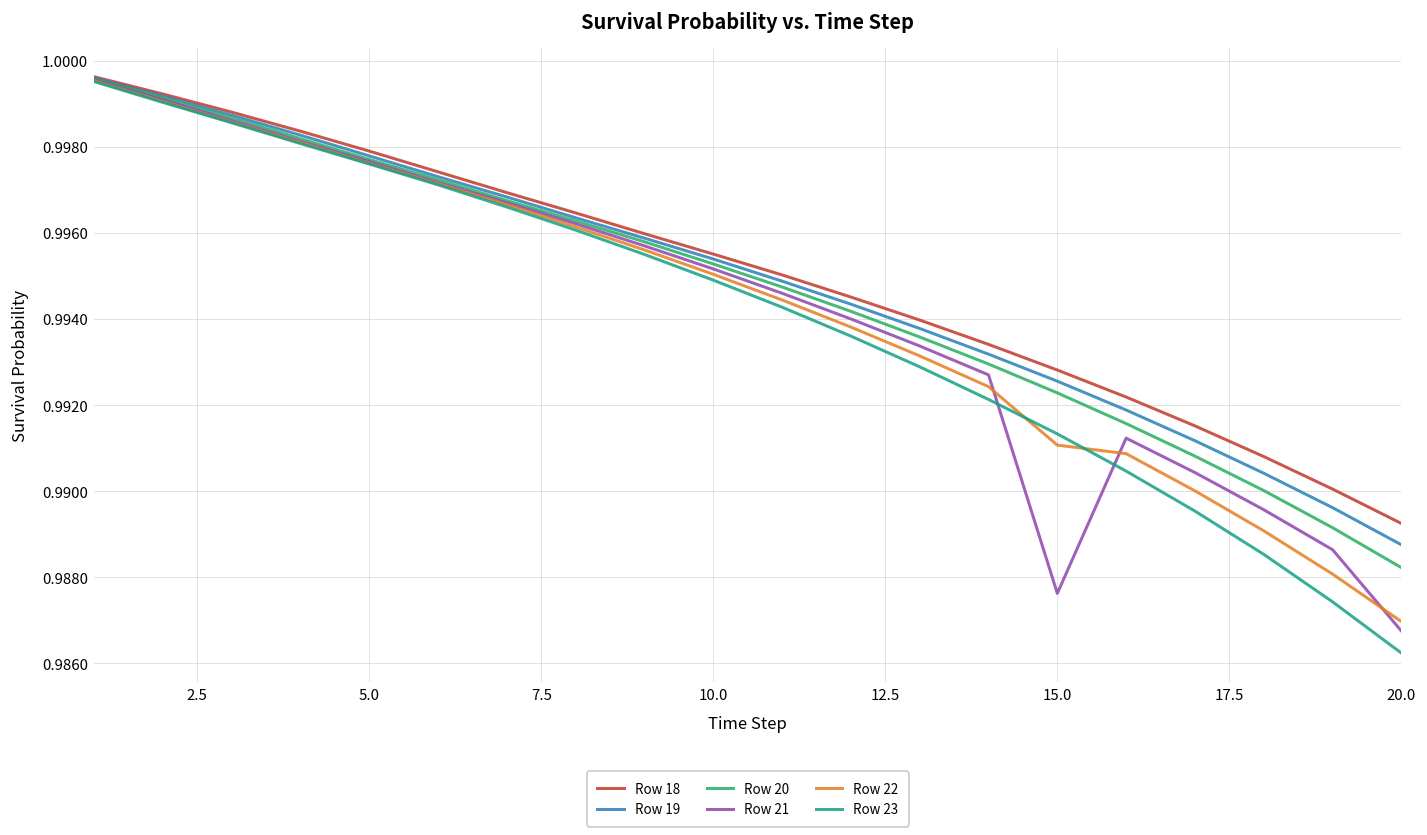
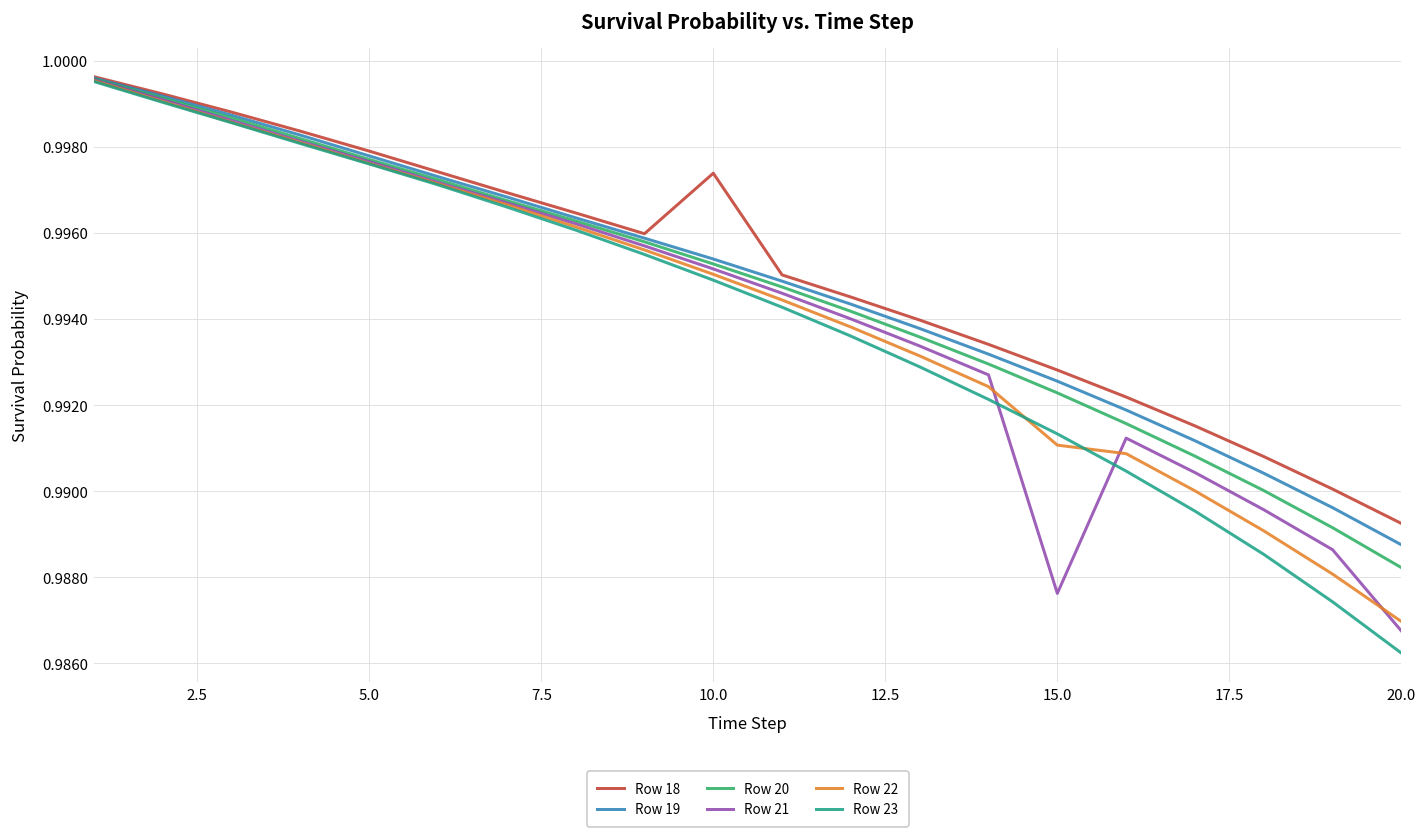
  {
    "Row 18": {
      "5.0": 0.9979,
-     "10.0": 0.9955,
+     "10.0": 0.9974,
      "15.0": 0.9928,
      "20.0": 0.9893
    },
    "Row 19": {
      "5.0": 0.9978,
      "10.0": 0.9954,
      "15.0": 0.9926,
      "20.0": 0.9888
    },
    "Row 21": {
      "10.0": 0.9952,
      "15.0": 0.9876,
      "20.0": 0.9868
    },
    "Row 22": {
      "10.0": 0.9950,
      "15.0": 0.9911,
      "20.0": 0.9870
    }
  }
